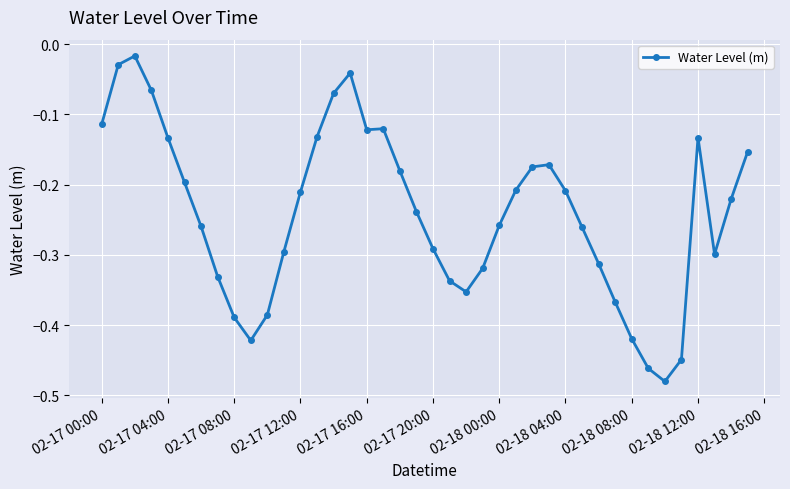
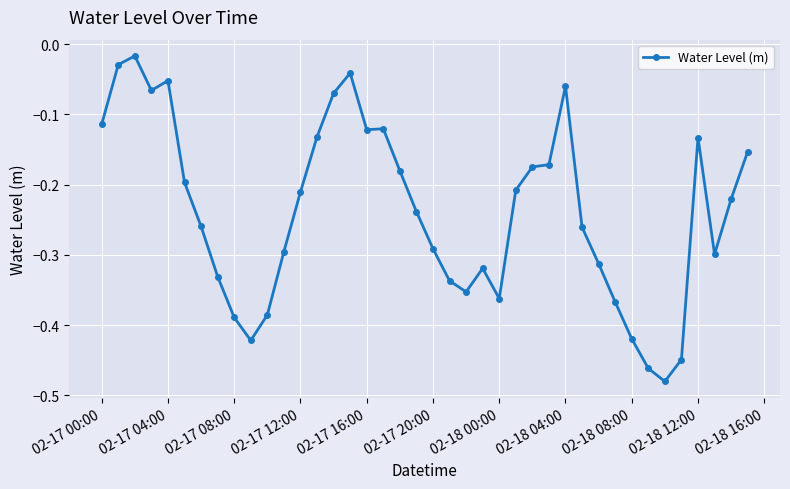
  {
    "02-17 00:00": -0.11,
-   "02-17 04:00": -0.13,
+   "02-17 04:00": -0.05,
    "02-17 08:00": -0.39,
    "02-17 12:00": -0.21,
    "02-17 16:00": -0.12,
    "02-17 20:00": -0.29,
-   "02-18 00:00": -0.26,
-   "02-18 04:00": -0.21,
+   "02-18 00:00": -0.36,
+   "02-18 04:00": -0.06,
    "02-18 08:00": -0.42,
    "02-18 12:00": -0.13
  }
